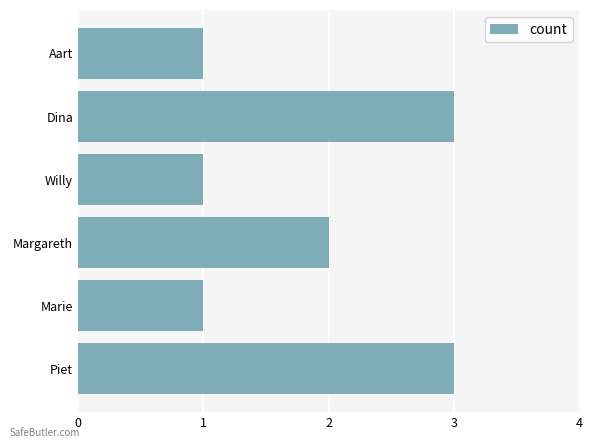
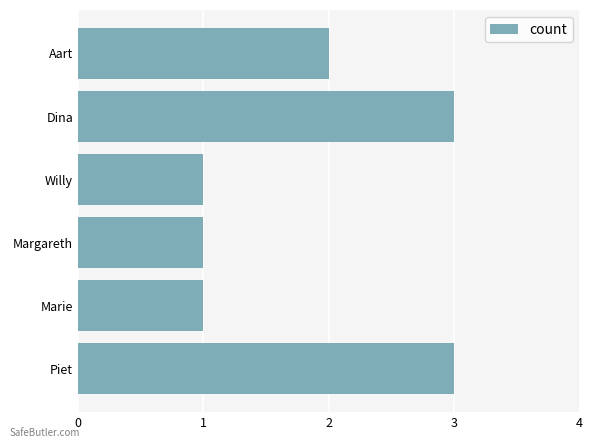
  {
-   "Aart": 1,
+   "Aart": 2,
    "Dina": 3,
    "Willy": 1,
-   "Margareth": 2,
+   "Margareth": 1,
    "Marie": 1,
    "Piet": 3
  }
